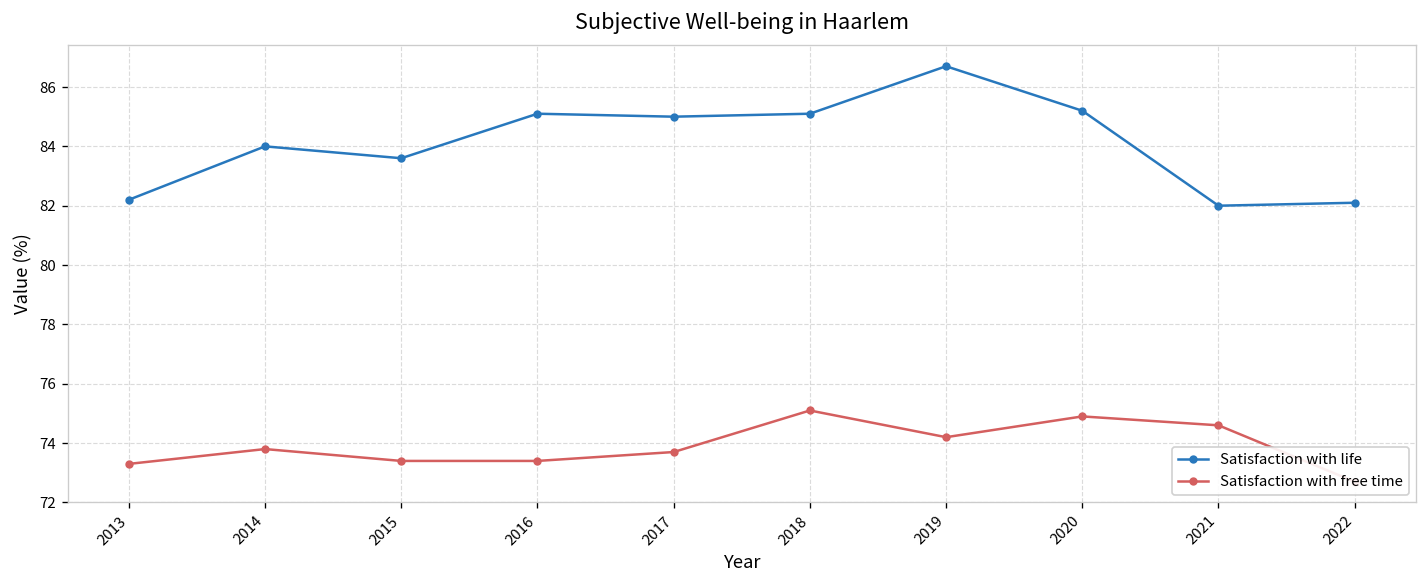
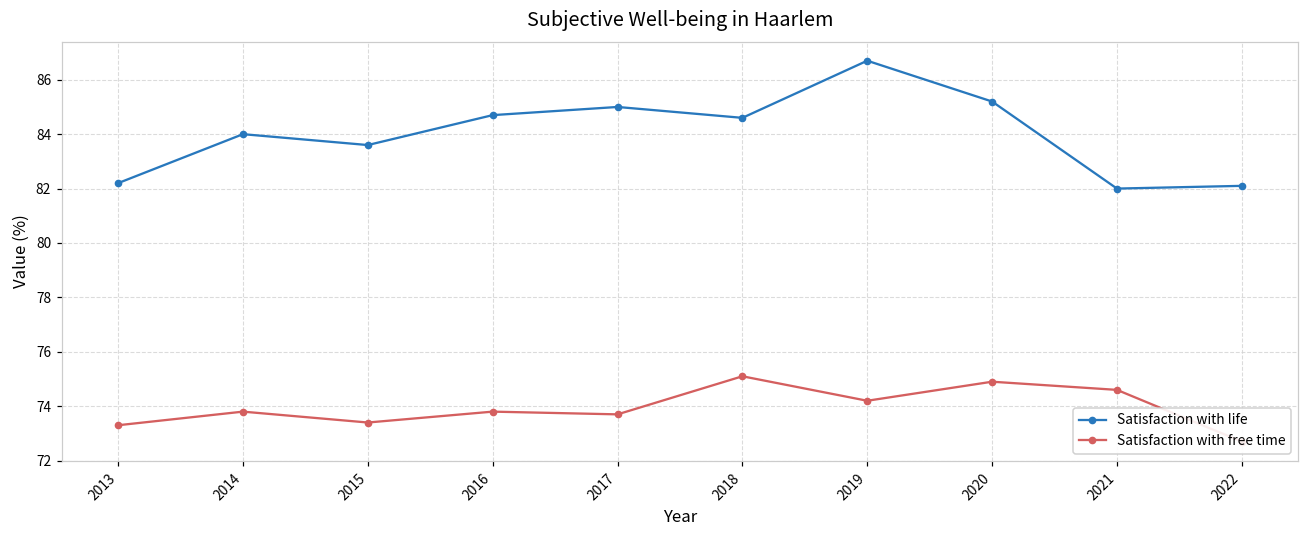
  {
    "Satisfaction with life": {
      "2013": 82.2,
      "2014": 84.0,
      "2015": 83.6,
-     "2016": 85.1,
+     "2016": 84.7,
      "2017": 85.0,
-     "2018": 85.1,
+     "2018": 84.6,
      "2019": 86.7,
      "2020": 85.2,
      "2021": 82.0,
      "2022": 82.1
    },
    "Satisfaction with free time": {
      "2013": 73.3,
      "2014": 73.8,
      "2015": 73.4,
-     "2016": 73.4,
+     "2016": 73.8,
      "2017": 73.7,
      "2018": 75.1,
      "2019": 74.2,
      "2020": 74.9,
      "2021": 74.6
    }
  }
